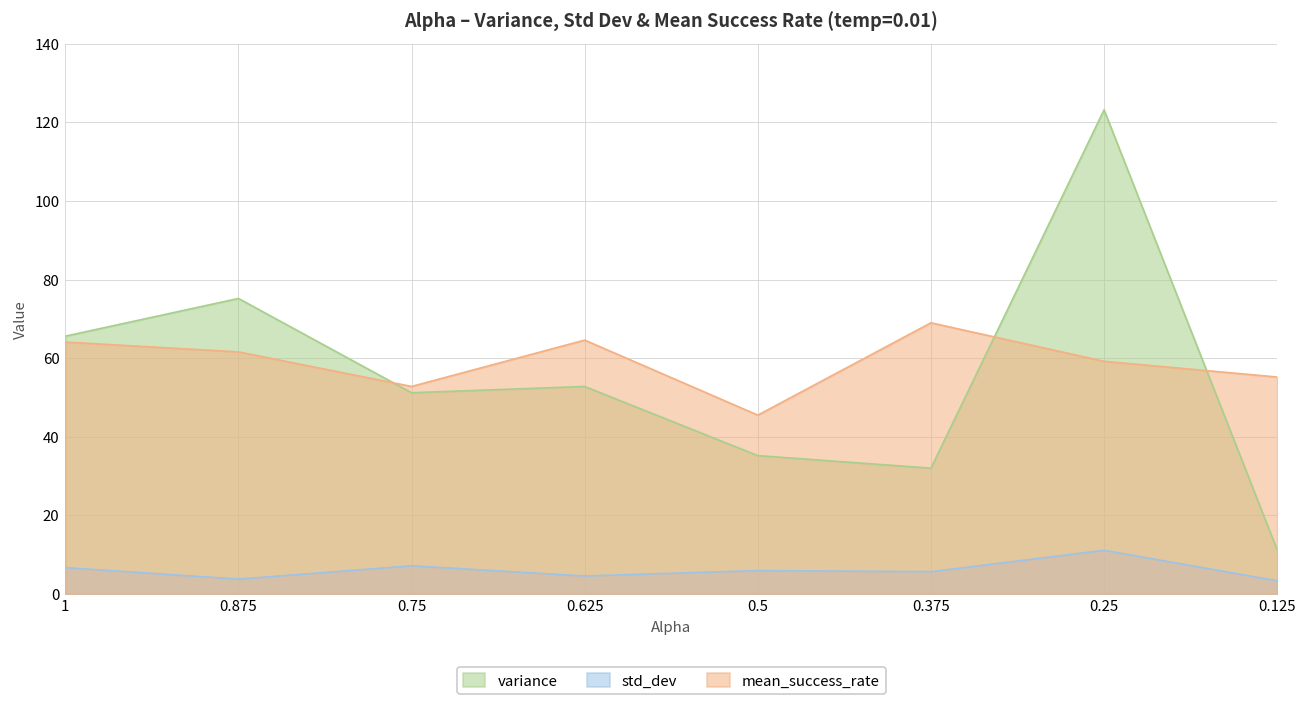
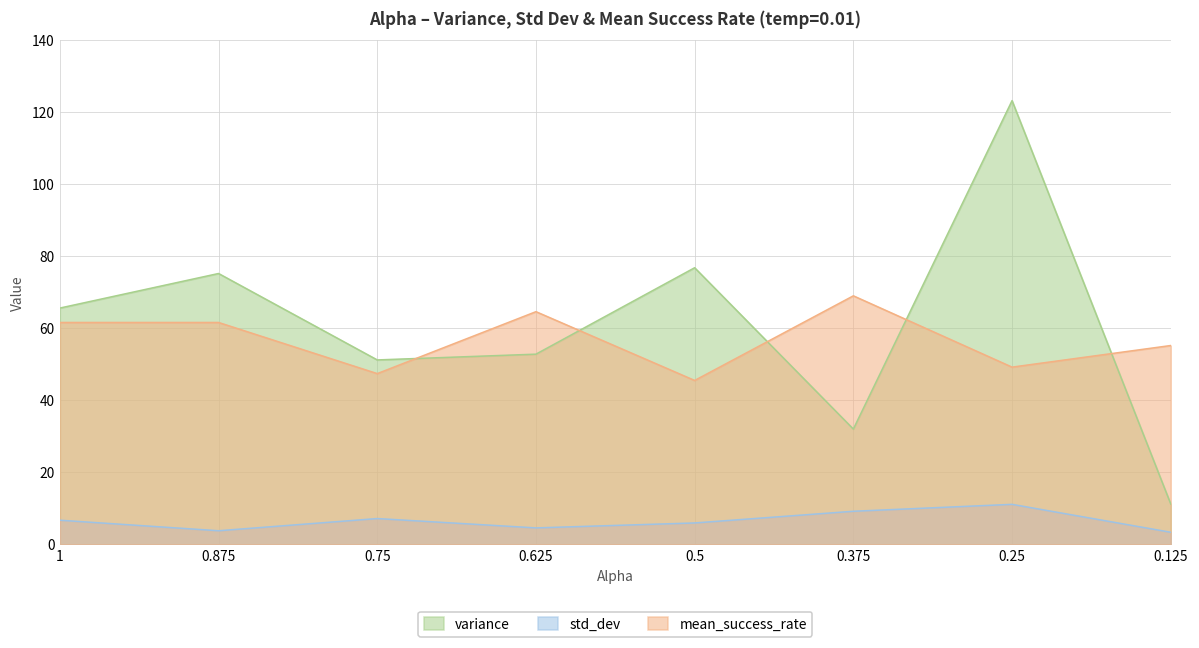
  {
    "variance": {
      "1": 66,
      "0.875": 75,
      "0.75": 51,
      "0.625": 53,
-     "0.5": 35,
+     "0.5": 77,
      "0.375": 32,
      "0.25": 123,
      "0.125": 11
    },
    "std_dev": {
      "1": 7,
      "0.875": 4,
      "0.75": 7,
      "0.625": 5,
      "0.5": 6,
-     "0.375": 6,
+     "0.375": 9,
      "0.25": 11,
      "0.125": 3
    },
    "mean_success_rate": {
-     "1": 64,
+     "1": 62,
      "0.875": 62,
-     "0.75": 53,
+     "0.75": 47,
      "0.625": 65,
      "0.5": 46,
      "0.375": 69,
-     "0.25": 59,
+     "0.25": 49,
      "0.125": 55
    }
  }
